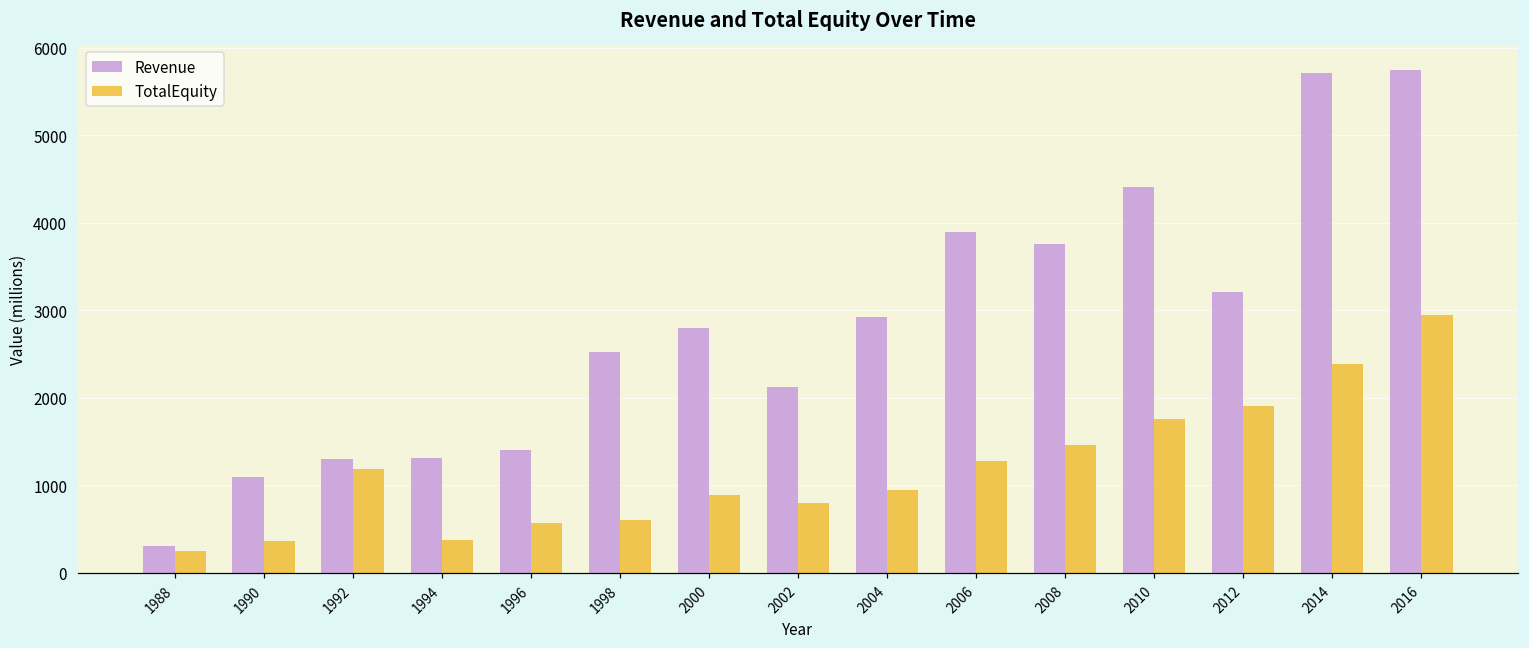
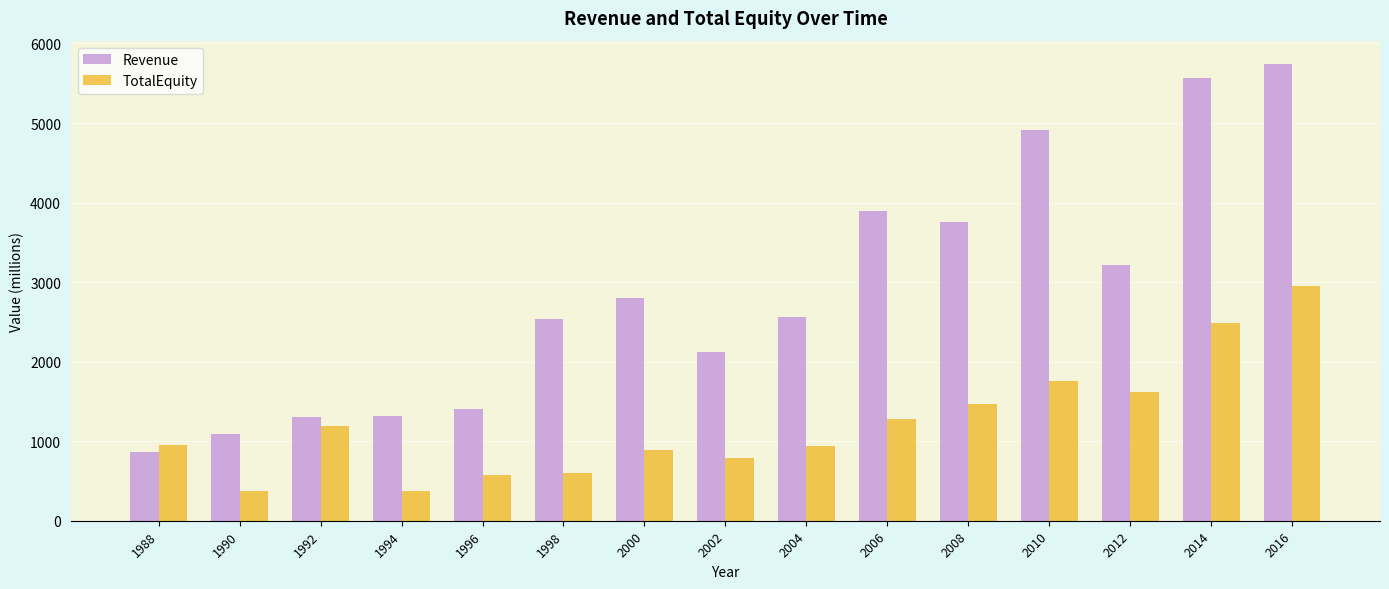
  {
    "Revenue": {
-     "1988": 300,
+     "1988": 900,
      "1990": 1100,
      "1992": 1300,
      "1994": 1300,
      "1996": 1400,
      "1998": 2500,
      "2000": 2800,
      "2002": 2100,
-     "2004": 2900,
+     "2004": 2600,
      "2006": 3900,
      "2008": 3800,
-     "2010": 4400,
+     "2010": 4900,
      "2012": 3200,
-     "2014": 5700,
+     "2014": 5600,
      "2016": 5700
    },
    "TotalEquity": {
-     "1988": 200,
+     "1988": 1000,
      "1990": 400,
      "1992": 1200,
      "1994": 400,
      "1996": 600,
      "1998": 600,
      "2000": 900,
      "2002": 800,
      "2004": 900,
      "2006": 1300,
      "2008": 1500,
      "2010": 1800,
-     "2012": 1900,
-     "2014": 2400,
+     "2012": 1600,
+     "2014": 2500,
      "2016": 2900
    }
  }
